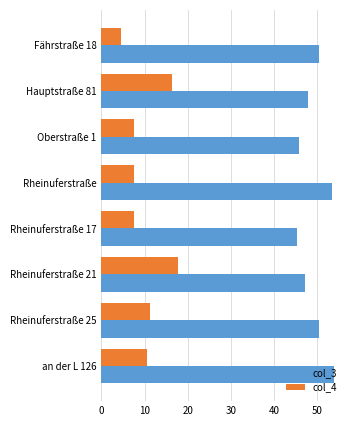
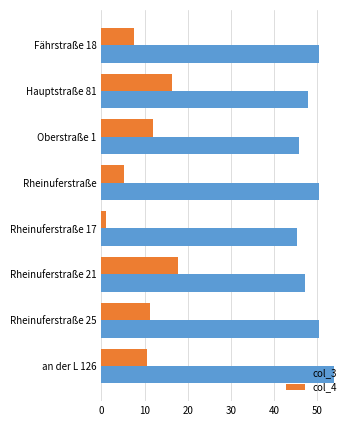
  {
    "col_3": {
      "Fährstraße 18": 50,
      "Hauptstraße 81": 48,
      "Oberstraße 1": 46,
-     "Rheinuferstraße": 54,
+     "Rheinuferstraße": 50,
      "Rheinuferstraße 17": 45,
      "Rheinuferstraße 21": 47,
      "Rheinuferstraße 25": 50,
      "an der L 126": 54
    },
    "col_4": {
-     "Fährstraße 18": 5,
+     "Fährstraße 18": 8,
      "Hauptstraße 81": 16,
-     "Oberstraße 1": 8,
-     "Rheinuferstraße": 8,
-     "Rheinuferstraße 17": 8,
+     "Oberstraße 1": 12,
+     "Rheinuferstraße": 5,
+     "Rheinuferstraße 17": 1,
      "Rheinuferstraße 21": 18,
      "Rheinuferstraße 25": 11,
      "an der L 126": 11
    }
  }
